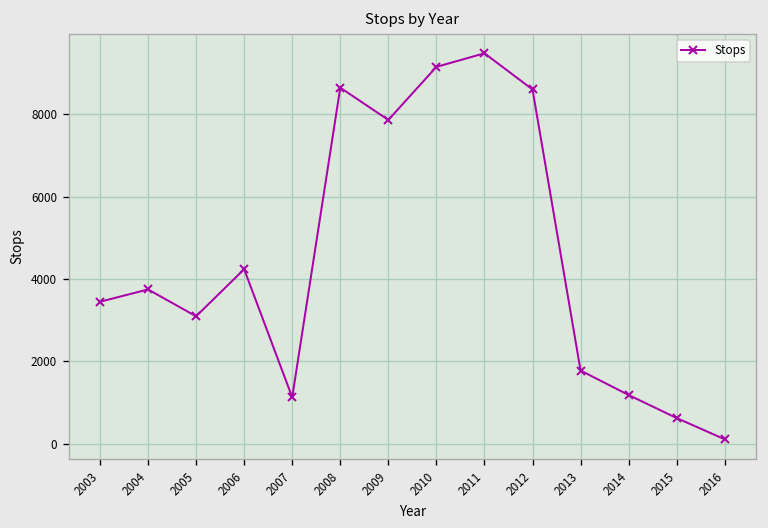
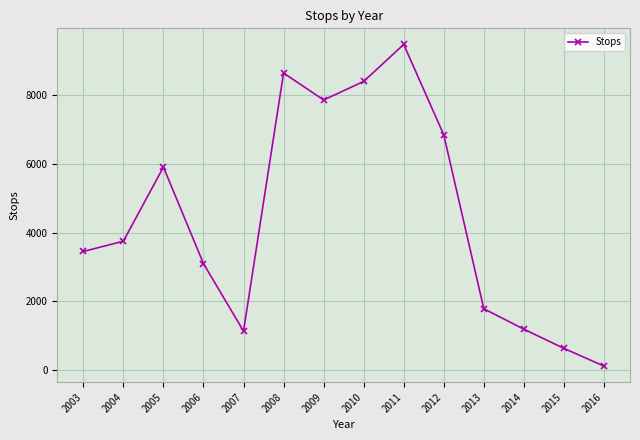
  {
    "2003": 3400,
    "2004": 3700,
-   "2005": 3100,
-   "2006": 4200,
+   "2005": 5900,
+   "2006": 3100,
    "2007": 1100,
    "2008": 8700,
    "2009": 7900,
-   "2010": 9200,
+   "2010": 8400,
    "2011": 9500,
-   "2012": 8600,
+   "2012": 6800,
    "2013": 1800,
    "2014": 1200,
    "2015": 600,
    "2016": 100
  }
